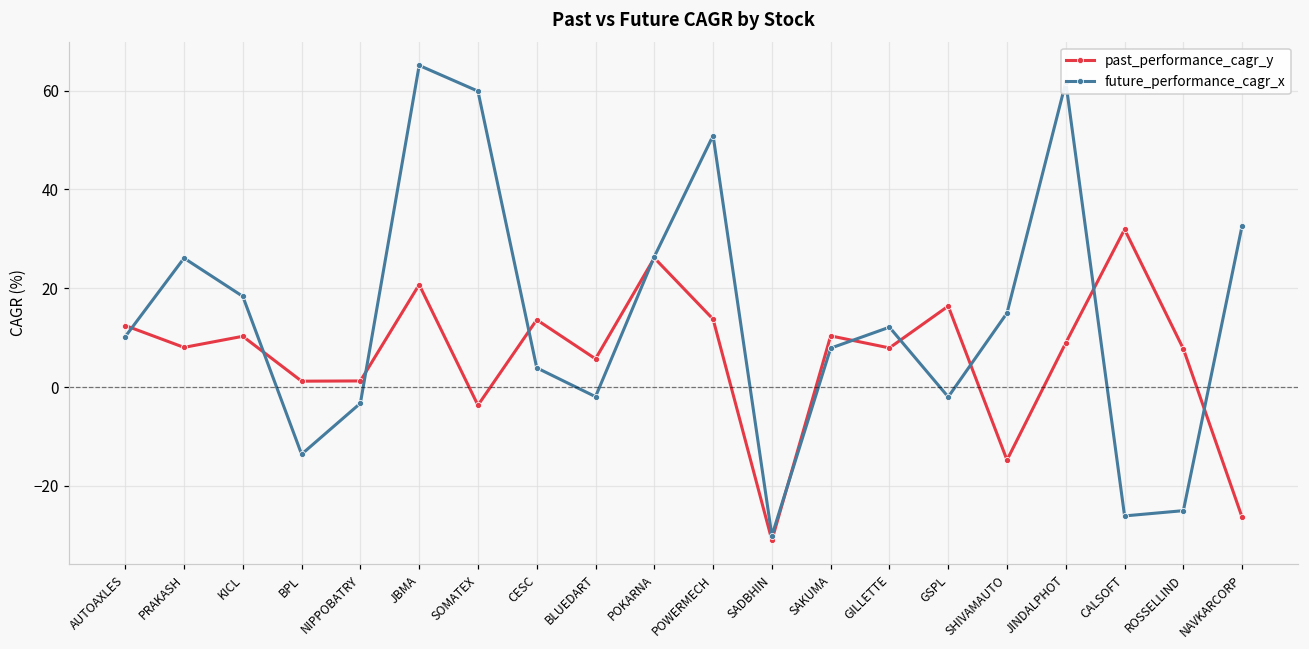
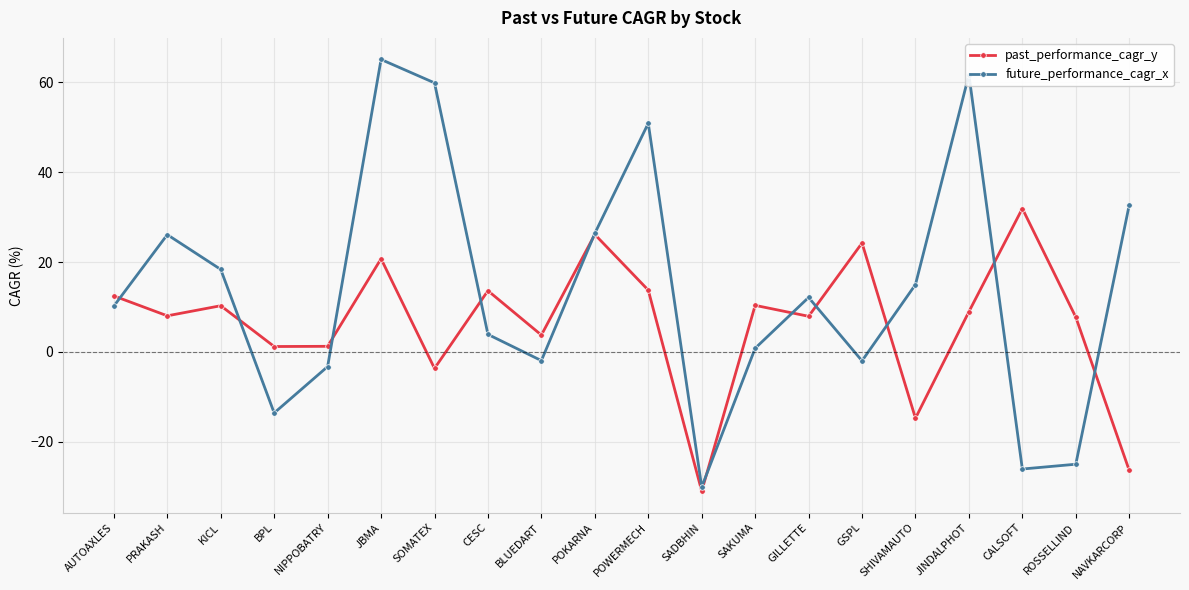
  {
    "past_performance_cagr_y": {
      "AUTOAXLES": 12,
      "PRAKASH": 8,
      "KICL": 10,
      "BPL": 1,
      "NIPPOBATRY": 1,
      "JBMA": 21,
      "SOMATEX": -4,
      "CESC": 14,
-     "BLUEDART": 6,
+     "BLUEDART": 4,
      "POWERMECH": 14,
      "SADBHIN": -31,
      "SAKUMA": 10,
      "GILLETTE": 8,
-     "GSPL": 16,
+     "GSPL": 24,
      "SHIVAMAUTO": -15,
      "JINDALPHOT": 9,
      "CALSOFT": 32,
      "ROSSELLIND": 8,
      "NAVKARCORP": -26
    },
    "future_performance_cagr_x": {
      "AUTOAXLES": 10,
      "PRAKASH": 26,
      "KICL": 18,
      "BPL": -14,
      "NIPPOBATRY": -3,
      "JBMA": 65,
      "SOMATEX": 60,
      "CESC": 4,
      "BLUEDART": -2,
      "POWERMECH": 51,
      "SADBHIN": -30,
-     "SAKUMA": 8,
+     "SAKUMA": 1,
      "GILLETTE": 12,
      "GSPL": -2,
      "SHIVAMAUTO": 15,
      "CALSOFT": -26,
      "ROSSELLIND": -25,
      "NAVKARCORP": 33
    }
  }
